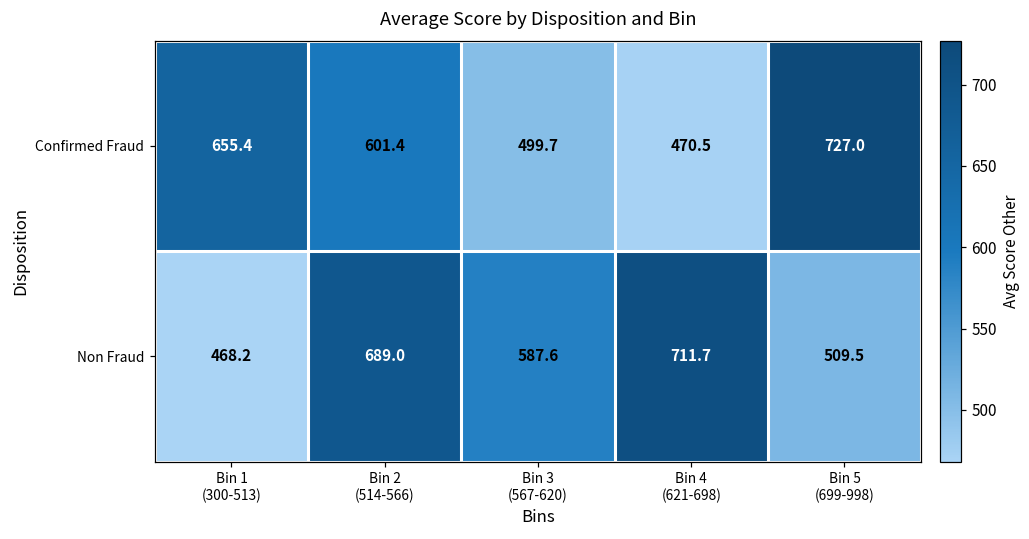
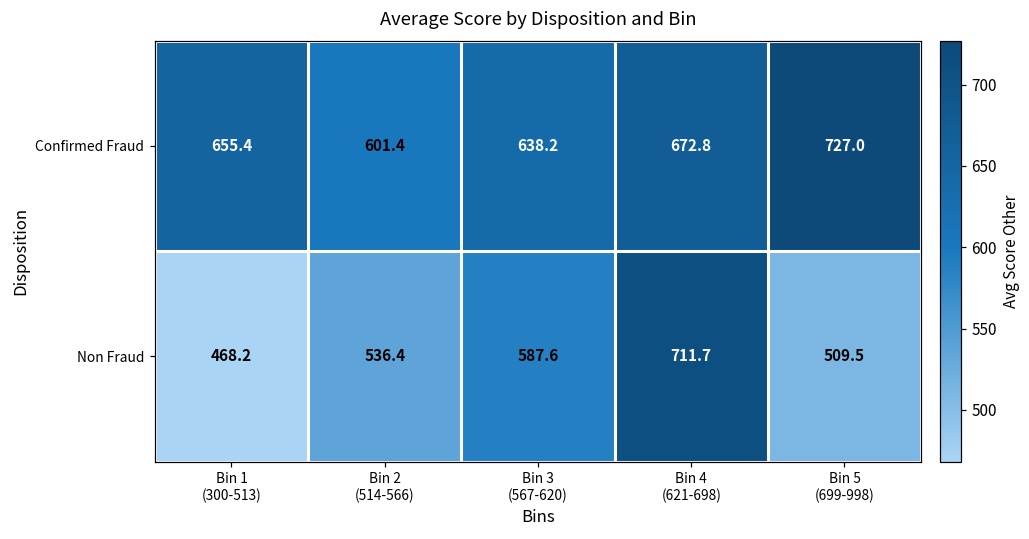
  {
    "Confirmed Fraud": {
      "Bin 1 (300-513)": 655.4,
      "Bin 2 (514-566)": 601.4,
-     "Bin 3 (567-620)": 499.7,
-     "Bin 4 (621-698)": 470.5,
+     "Bin 3 (567-620)": 638.2,
+     "Bin 4 (621-698)": 672.8,
      "Bin 5 (699-998)": 727.0
    },
    "Non Fraud": {
      "Bin 1 (300-513)": 468.2,
-     "Bin 2 (514-566)": 689.0,
+     "Bin 2 (514-566)": 536.4,
      "Bin 3 (567-620)": 587.6,
      "Bin 4 (621-698)": 711.7,
      "Bin 5 (699-998)": 509.5
    }
  }
